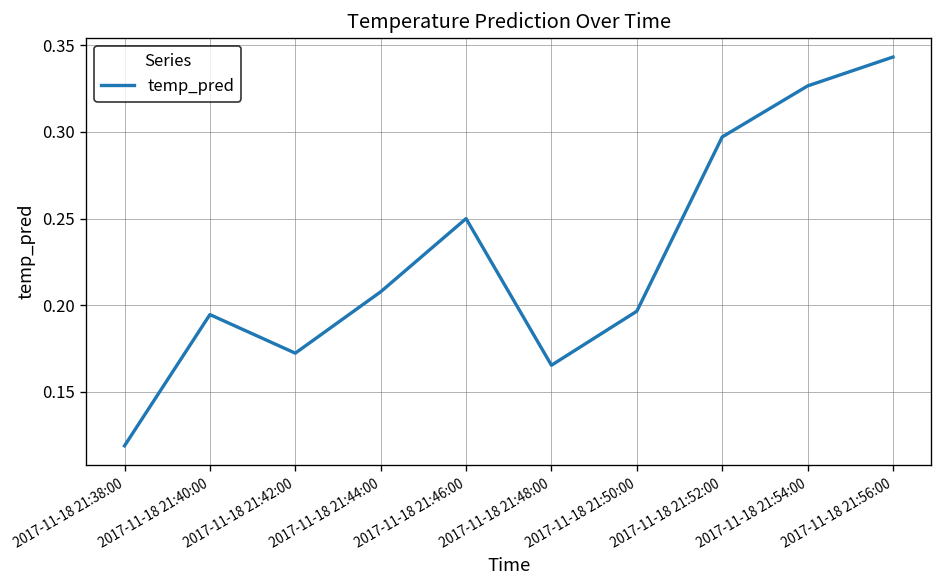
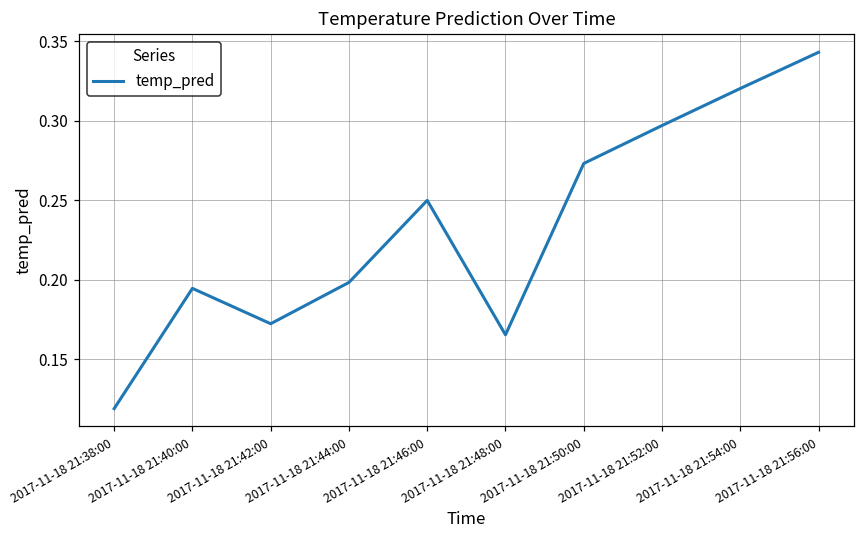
  {
    "2017-11-18 21:38:00": 0.119,
    "2017-11-18 21:40:00": 0.195,
    "2017-11-18 21:42:00": 0.172,
-   "2017-11-18 21:44:00": 0.208,
+   "2017-11-18 21:44:00": 0.198,
    "2017-11-18 21:46:00": 0.250,
    "2017-11-18 21:48:00": 0.165,
-   "2017-11-18 21:50:00": 0.197,
+   "2017-11-18 21:50:00": 0.273,
    "2017-11-18 21:52:00": 0.297,
-   "2017-11-18 21:54:00": 0.327,
+   "2017-11-18 21:54:00": 0.320,
    "2017-11-18 21:56:00": 0.343
  }
